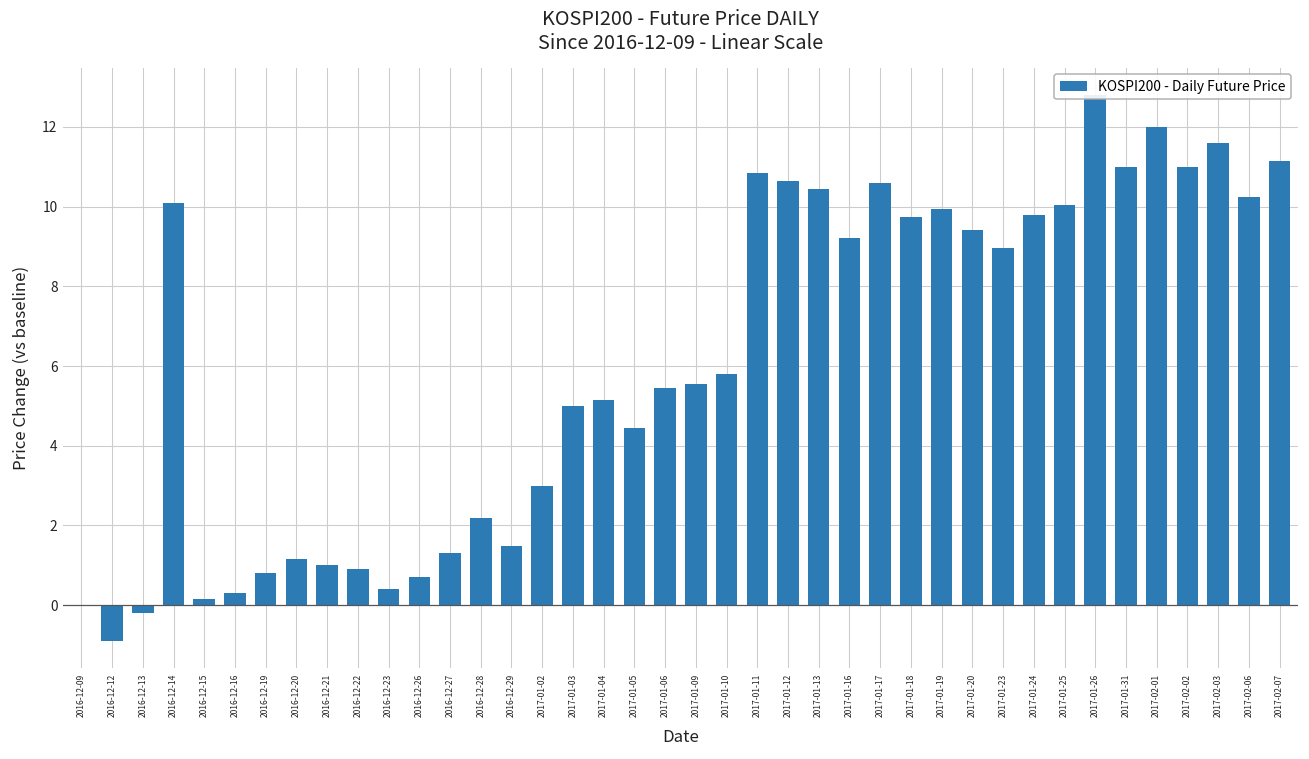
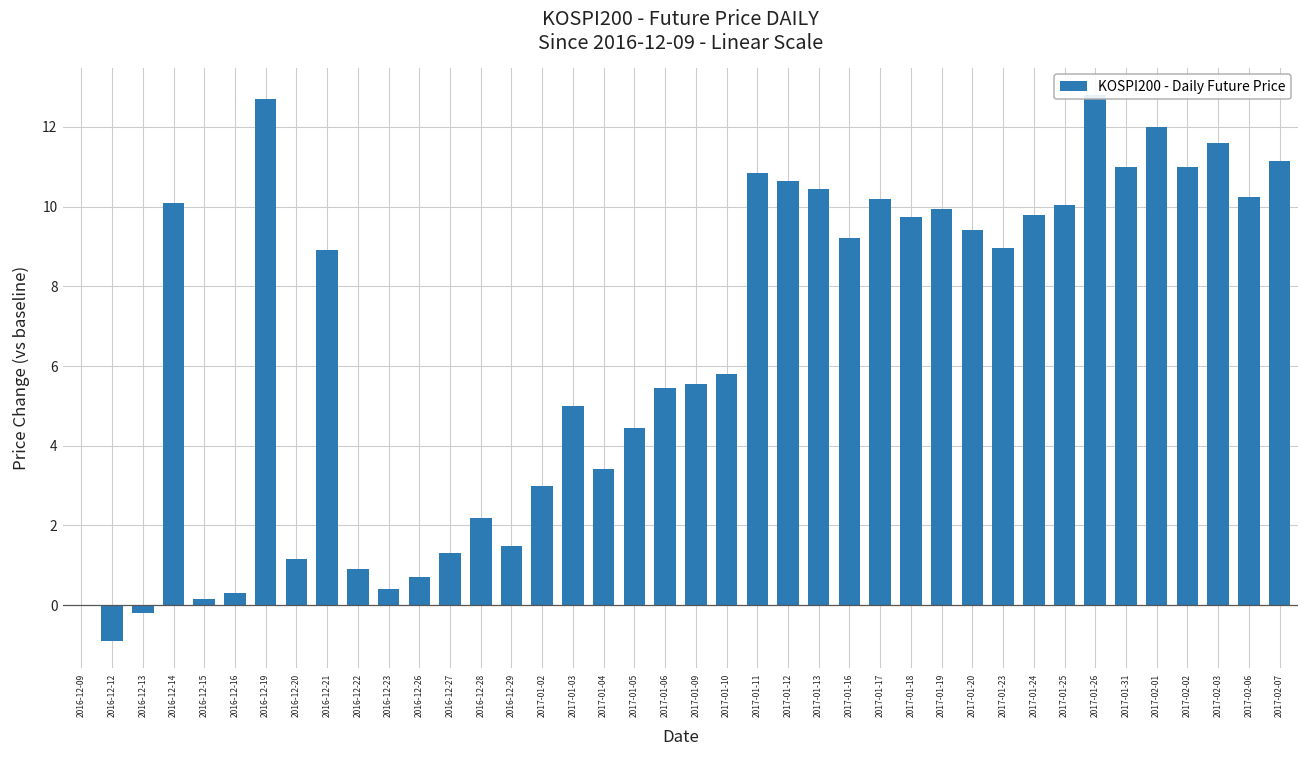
  {
    "2016-12-09": 0.0,
    "2016-12-12": -0.9,
    "2016-12-13": -0.2,
    "2016-12-14": 10.1,
    "2016-12-15": 0.2,
    "2016-12-16": 0.3,
-   "2016-12-19": 0.8,
+   "2016-12-19": 12.7,
    "2016-12-20": 1.2,
-   "2016-12-21": 1.0,
+   "2016-12-21": 8.9,
    "2016-12-22": 0.9,
    "2016-12-23": 0.4,
    "2016-12-26": 0.7,
    "2016-12-27": 1.3,
    "2016-12-28": 2.2,
    "2016-12-29": 1.5,
    "2017-01-02": 3.0,
    "2017-01-03": 5.0,
-   "2017-01-04": 5.2,
+   "2017-01-04": 3.4,
    "2017-01-05": 4.4,
    "2017-01-06": 5.4,
    "2017-01-09": 5.6,
    "2017-01-10": 5.8,
    "2017-01-11": 10.9,
    "2017-01-12": 10.7,
    "2017-01-13": 10.4,
    "2017-01-16": 9.2,
-   "2017-01-17": 10.6,
+   "2017-01-17": 10.2,
    "2017-01-18": 9.8,
    "2017-01-19": 9.9,
    "2017-01-20": 9.4,
    "2017-01-23": 8.9,
    "2017-01-24": 9.8,
    "2017-01-25": 10.1,
    "2017-01-31": 11.0,
    "2017-02-01": 12.0,
    "2017-02-02": 11.0,
    "2017-02-03": 11.6,
    "2017-02-06": 10.2,
    "2017-02-07": 11.2
  }
